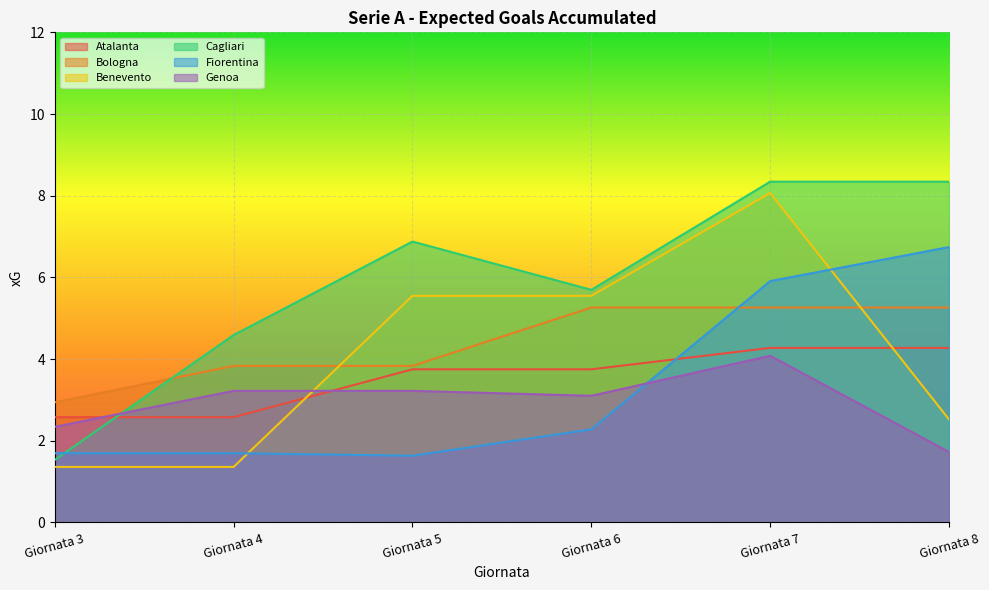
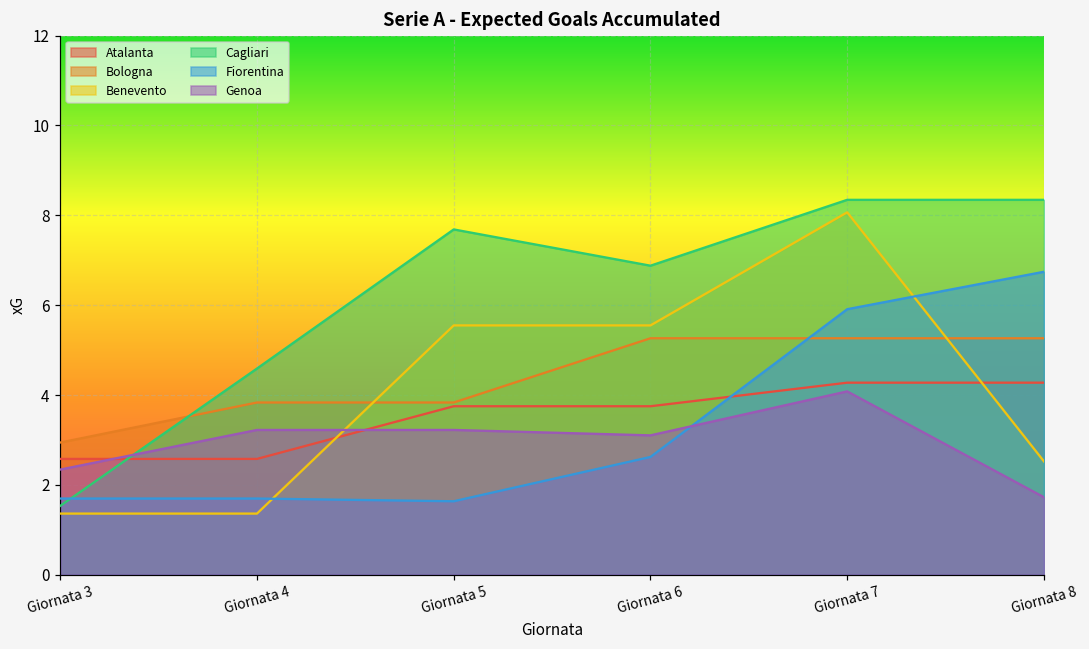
  {
    "Benevento": {
      "Giornata 3": 1.4,
      "Giornata 4": 1.4,
      "Giornata 5": 5.5,
      "Giornata 6": 5.5,
      "Giornata 7": 8.1,
      "Giornata 8": 2.5
    },
    "Cagliari": {
      "Giornata 3": 1.5,
      "Giornata 4": 4.6,
-     "Giornata 5": 6.9,
-     "Giornata 6": 5.7,
+     "Giornata 5": 7.7,
+     "Giornata 6": 6.9,
      "Giornata 7": 8.3,
      "Giornata 8": 8.3
    },
    "Fiorentina": {
      "Giornata 3": 1.7,
      "Giornata 4": 1.7,
      "Giornata 5": 1.6,
-     "Giornata 6": 2.3,
+     "Giornata 6": 2.6,
      "Giornata 7": 5.9,
      "Giornata 8": 6.7
    },
    "Genoa": {
      "Giornata 3": 2.3,
      "Giornata 4": 3.2,
      "Giornata 5": 3.2,
      "Giornata 6": 3.1,
      "Giornata 7": 4.1,
      "Giornata 8": 1.7
    }
  }
